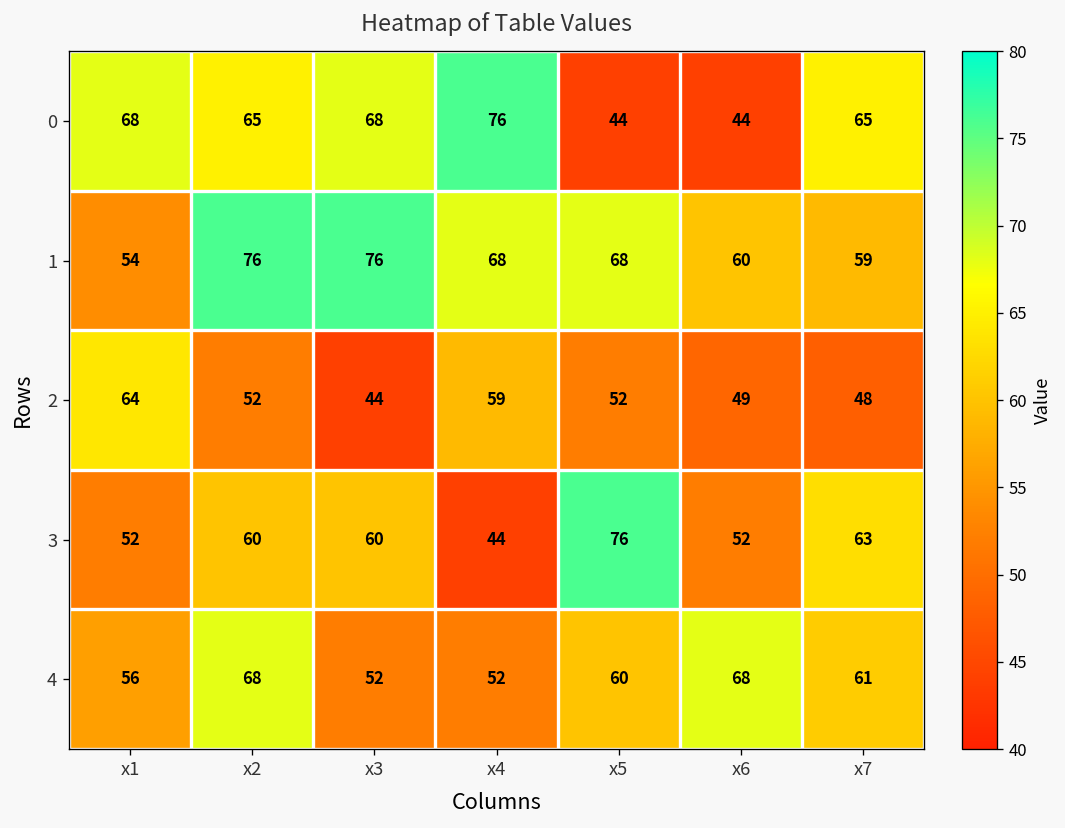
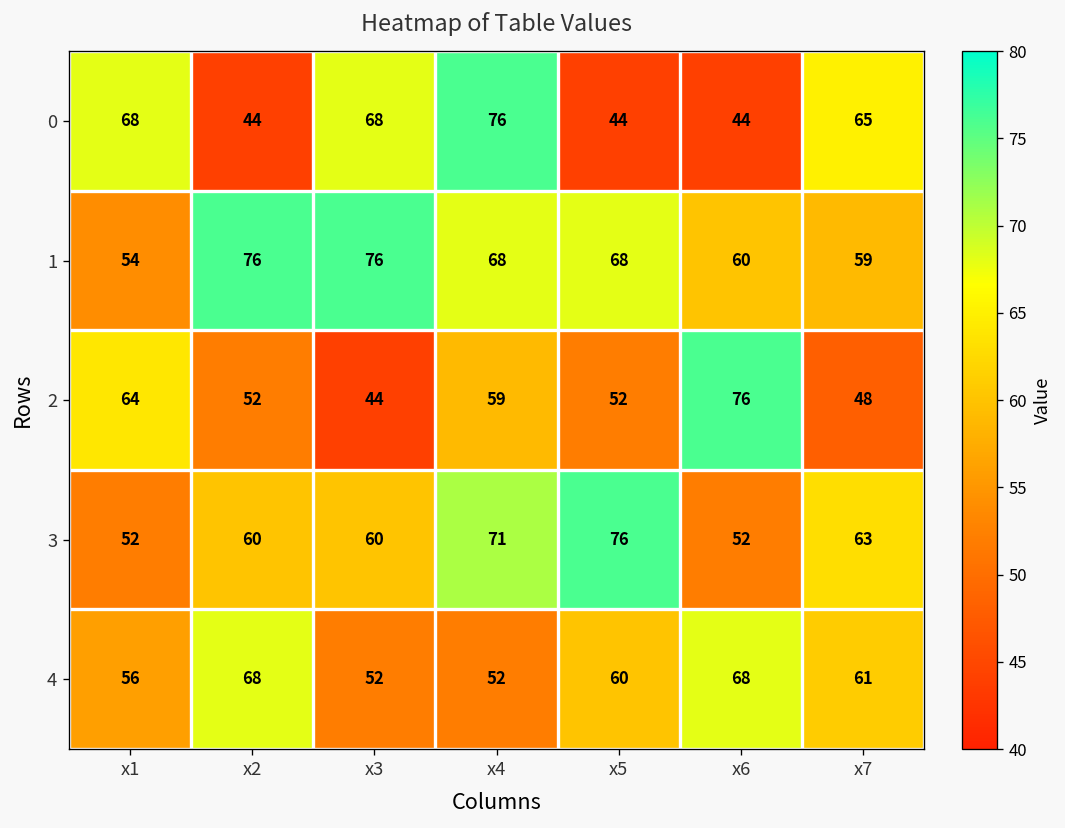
  {
    "0": {
      "x1": 68,
-     "x2": 65,
+     "x2": 44,
      "x3": 68,
      "x4": 76,
      "x5": 44,
      "x6": 44,
      "x7": 65
    },
    "1": {
      "x1": 54,
      "x2": 76,
      "x3": 76,
      "x4": 68,
      "x5": 68,
      "x6": 60,
      "x7": 59
    },
    "2": {
      "x1": 64,
      "x2": 52,
      "x3": 44,
      "x4": 59,
      "x5": 52,
-     "x6": 49,
+     "x6": 76,
      "x7": 48
    },
    "3": {
      "x1": 52,
      "x2": 60,
      "x3": 60,
-     "x4": 44,
+     "x4": 71,
      "x5": 76,
      "x6": 52,
      "x7": 63
    },
    "4": {
      "x1": 56,
      "x2": 68,
      "x3": 52,
      "x4": 52,
      "x5": 60,
      "x6": 68,
      "x7": 61
    }
  }
